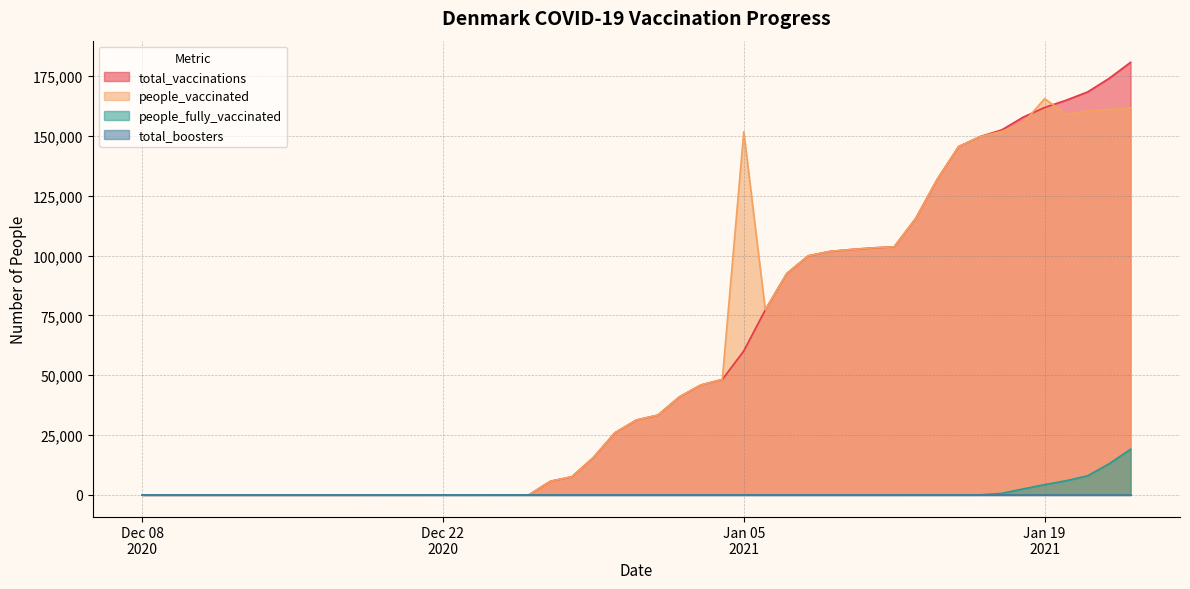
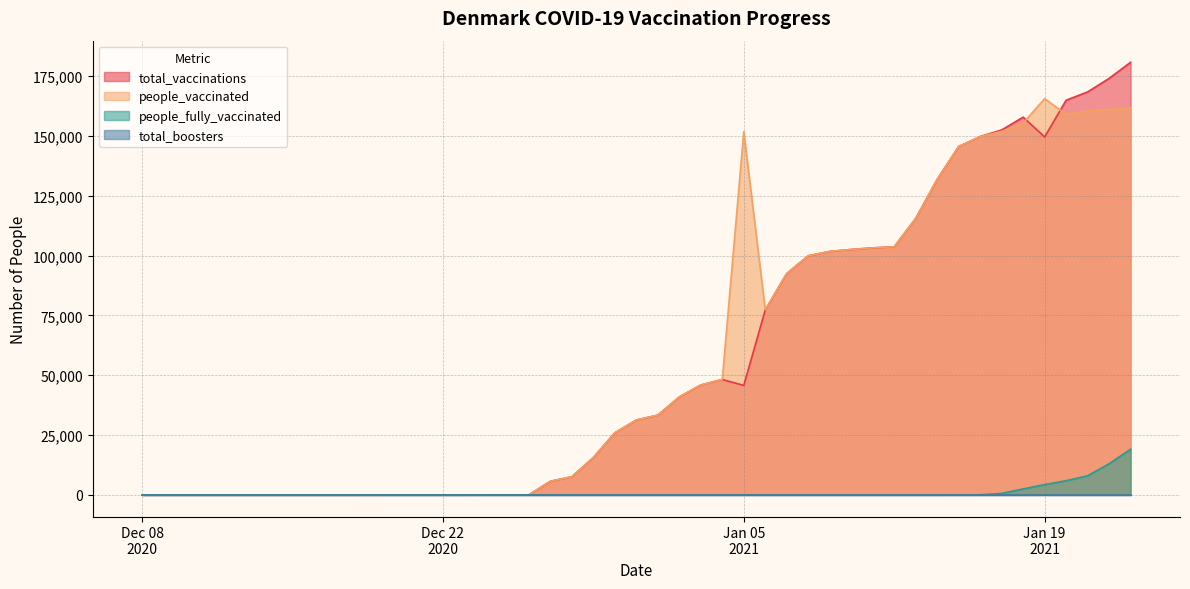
  {
    "total_vaccinations": {
-     "Jan 05 2021": "60,000",
-     "Jan 19 2021": "162,000"
+     "Jan 05 2021": "46,000",
+     "Jan 19 2021": "150,000"
    },
    "people_vaccinated": {
      "Jan 05 2021": "152,000",
      "Jan 19 2021": "166,000"
    }
  }
